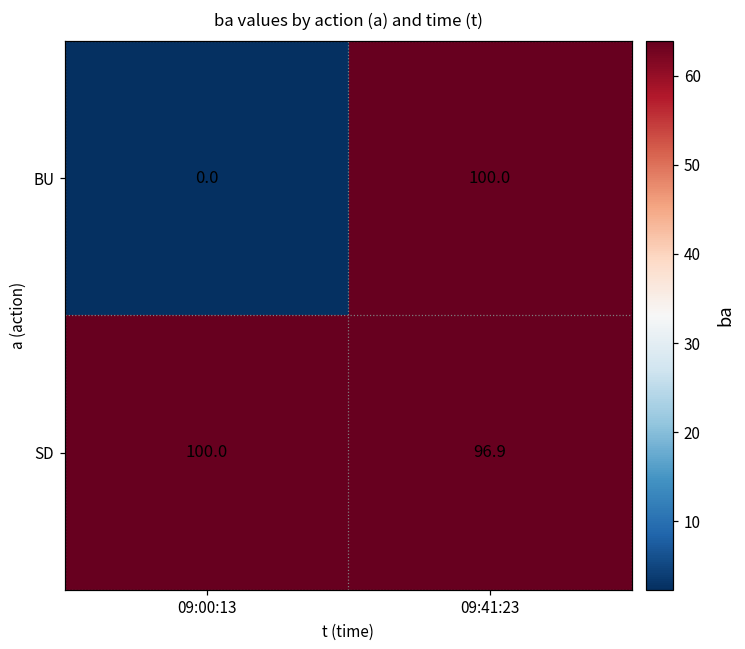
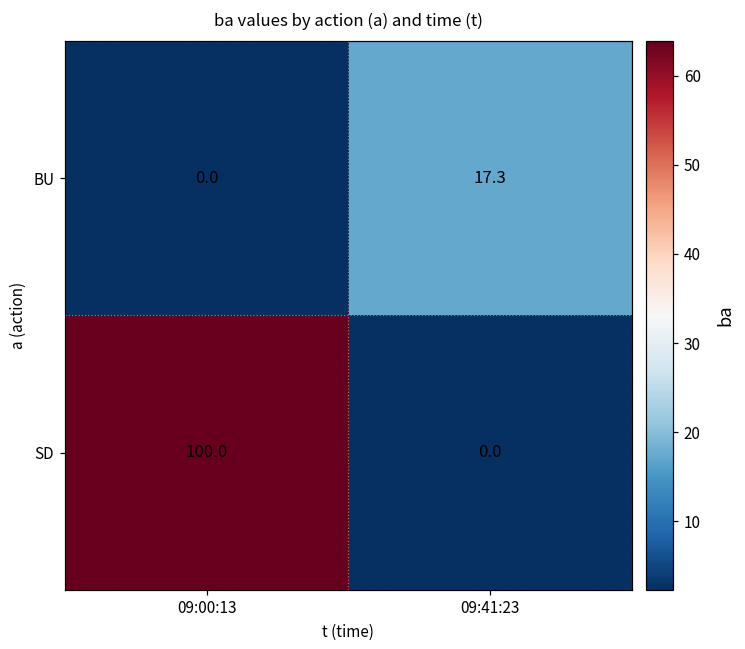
  {
    "BU": {
      "09:00:13": 0.0,
-     "09:41:23": 100.0
+     "09:41:23": 17.3
    },
    "SD": {
      "09:00:13": 100.0,
-     "09:41:23": 96.9
+     "09:41:23": 0.0
    }
  }
